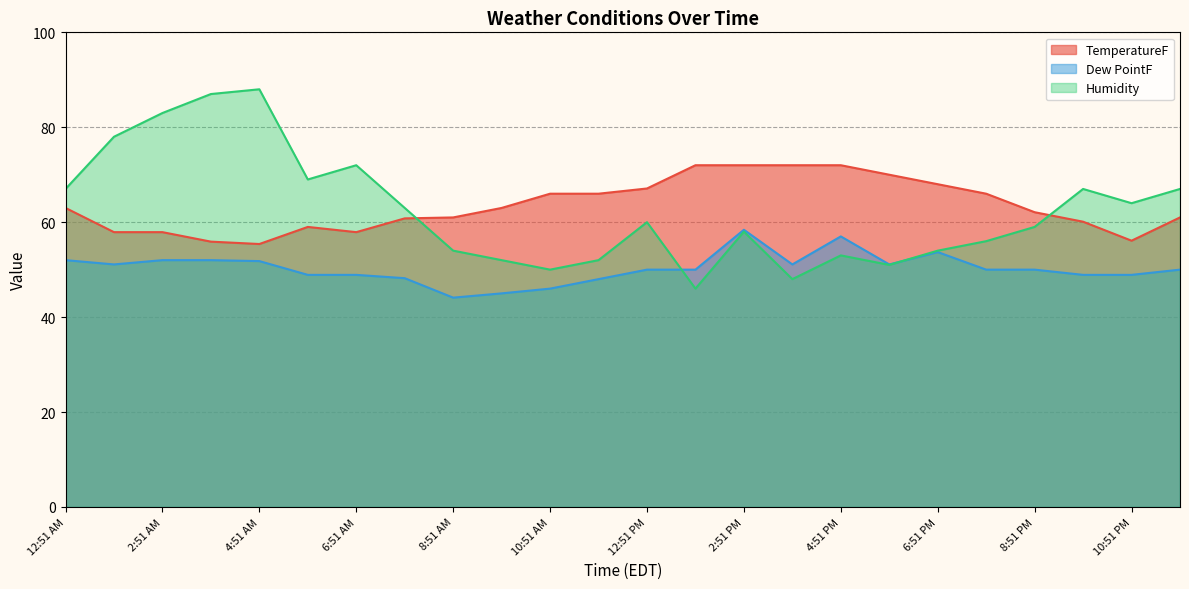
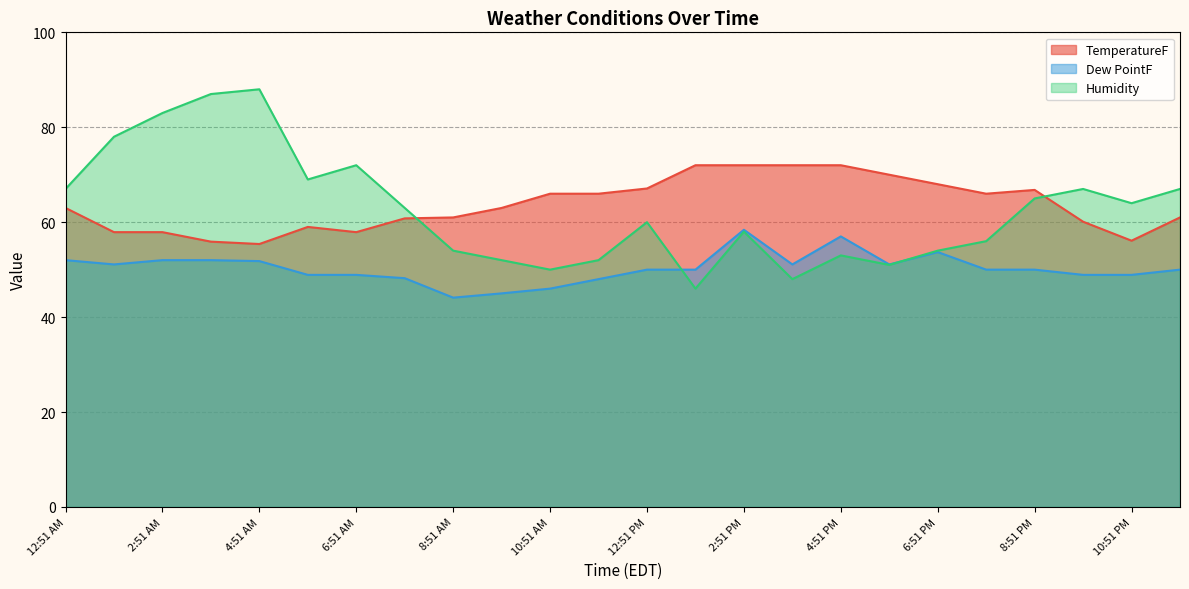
  {
    "TemperatureF": {
      "12:51 AM": 63,
      "2:51 AM": 58,
      "4:51 AM": 55,
      "6:51 AM": 58,
      "8:51 AM": 61,
      "10:51 AM": 66,
      "12:51 PM": 67,
      "2:51 PM": 72,
      "4:51 PM": 72,
      "6:51 PM": 68,
-     "8:51 PM": 62,
+     "8:51 PM": 67,
      "10:51 PM": 56
    },
    "Dew PointF": {
      "12:51 AM": 52,
      "2:51 AM": 52,
      "4:51 AM": 52,
      "6:51 AM": 49,
      "8:51 AM": 44,
      "10:51 AM": 46,
      "12:51 PM": 50,
      "4:51 PM": 57,
      "8:51 PM": 50,
      "10:51 PM": 49
    },
    "Humidity": {
      "12:51 AM": 67,
      "2:51 AM": 83,
      "4:51 AM": 88,
      "6:51 AM": 72,
      "8:51 AM": 54,
      "10:51 AM": 50,
      "12:51 PM": 60,
      "4:51 PM": 53,
-     "8:51 PM": 59,
+     "8:51 PM": 65,
      "10:51 PM": 64
    }
  }
